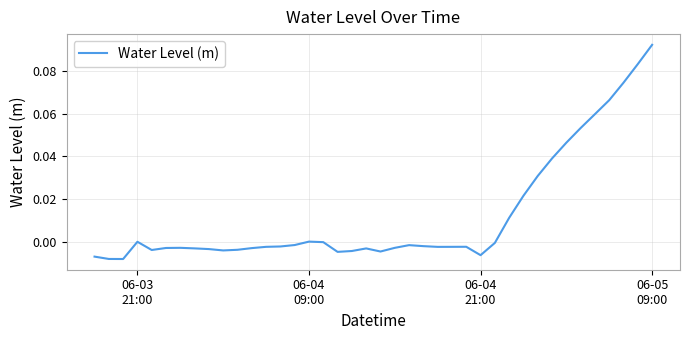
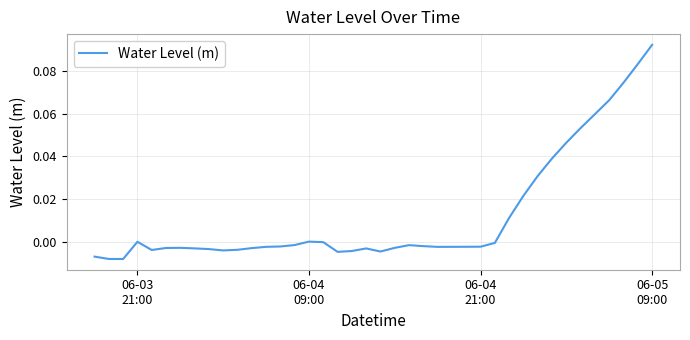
  {
    "06-03 21:00": 0.000,
    "06-04 09:00": 0.000,
-   "06-04 21:00": -0.006,
+   "06-04 21:00": -0.002,
    "06-05 09:00": 0.092
  }
